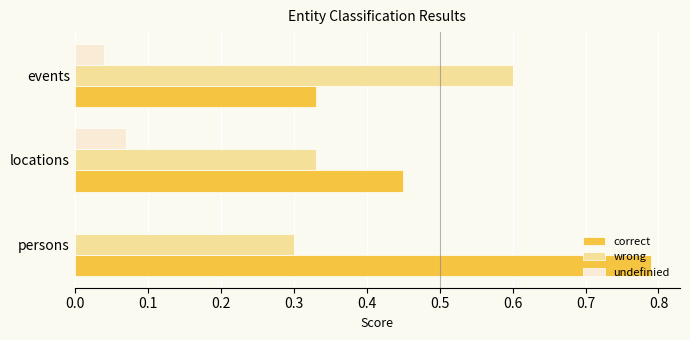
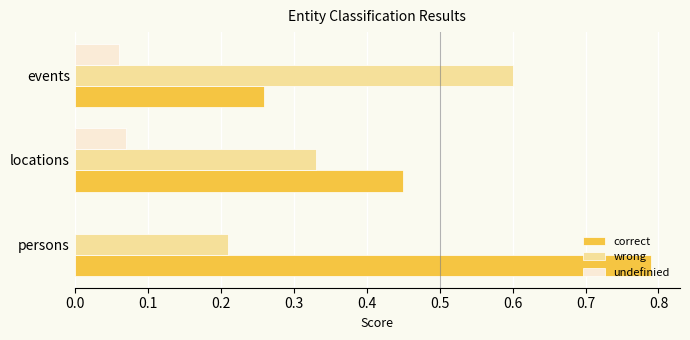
  {
    "correct": {
-     "events": 0.33,
+     "events": 0.26,
      "locations": 0.45,
      "persons": 0.79
    },
    "wrong": {
      "events": 0.60,
      "locations": 0.33,
-     "persons": 0.30
+     "persons": 0.21
    },
    "undefinied": {
-     "events": 0.04,
+     "events": 0.06,
      "locations": 0.07,
      "persons": 0.00
    }
  }
